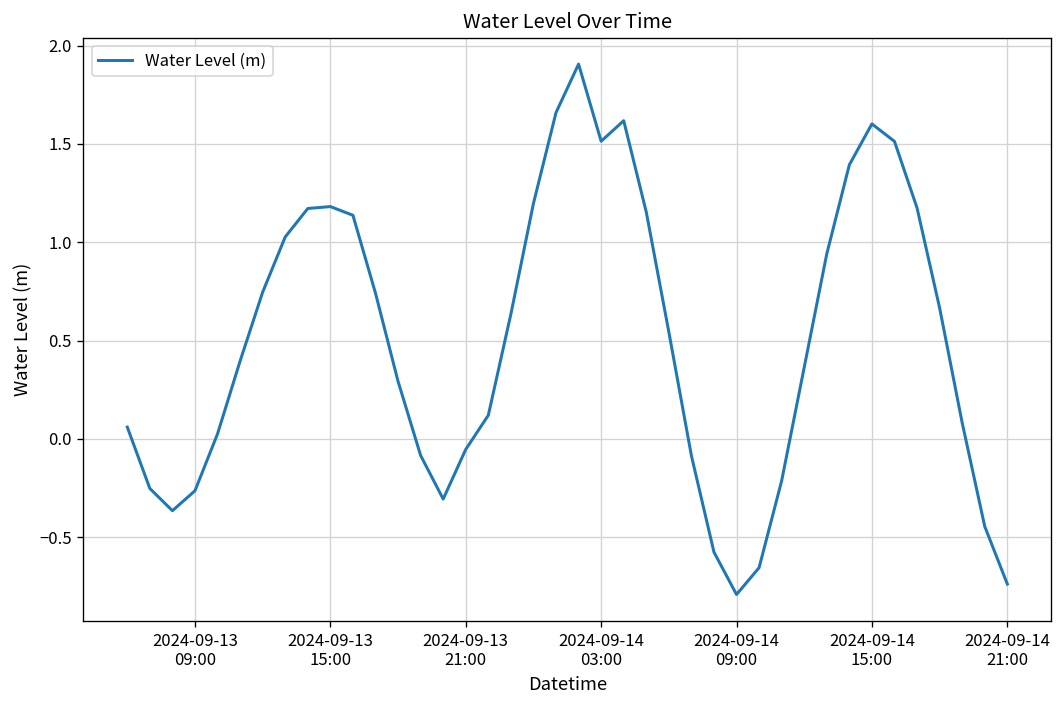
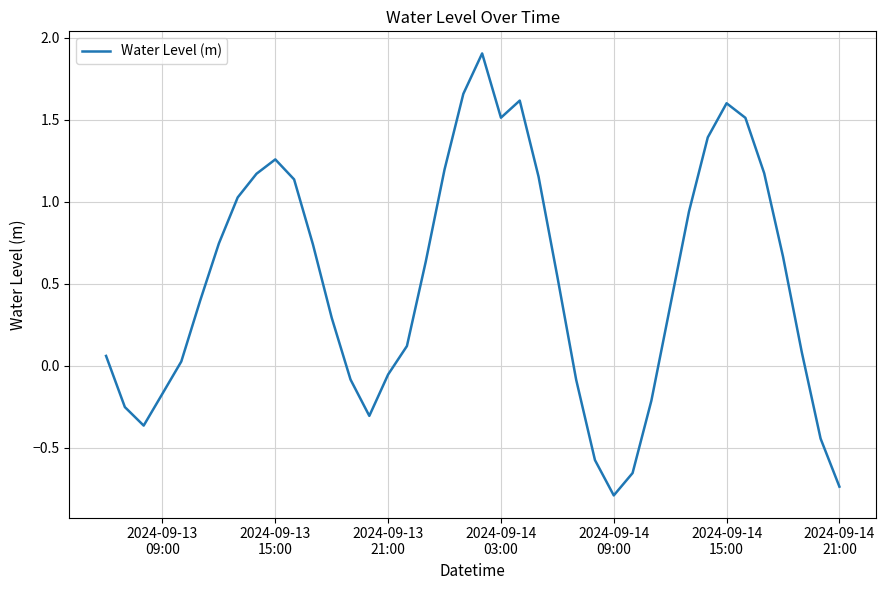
  {
-   "2024-09-13 09:00": -0.26,
-   "2024-09-13 15:00": 1.18,
+   "2024-09-13 09:00": -0.17,
+   "2024-09-13 15:00": 1.26,
    "2024-09-13 21:00": -0.05,
    "2024-09-14 03:00": 1.51,
    "2024-09-14 09:00": -0.79,
    "2024-09-14 15:00": 1.60,
    "2024-09-14 21:00": -0.74
  }
